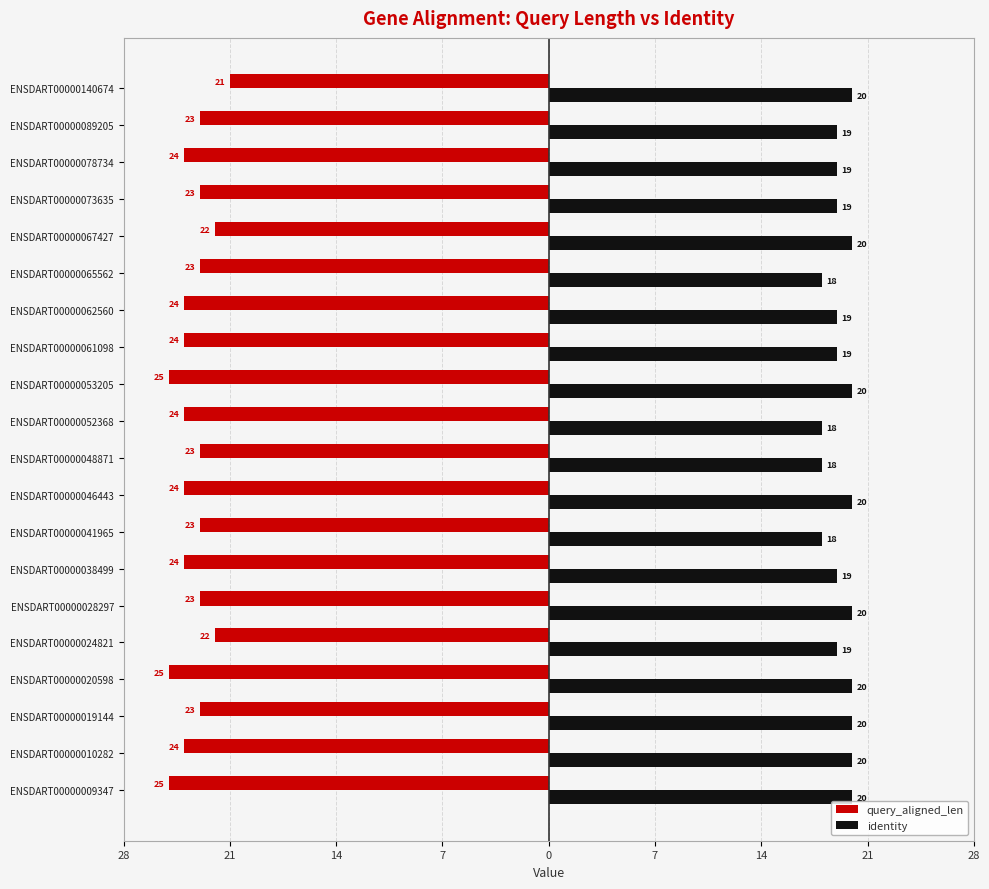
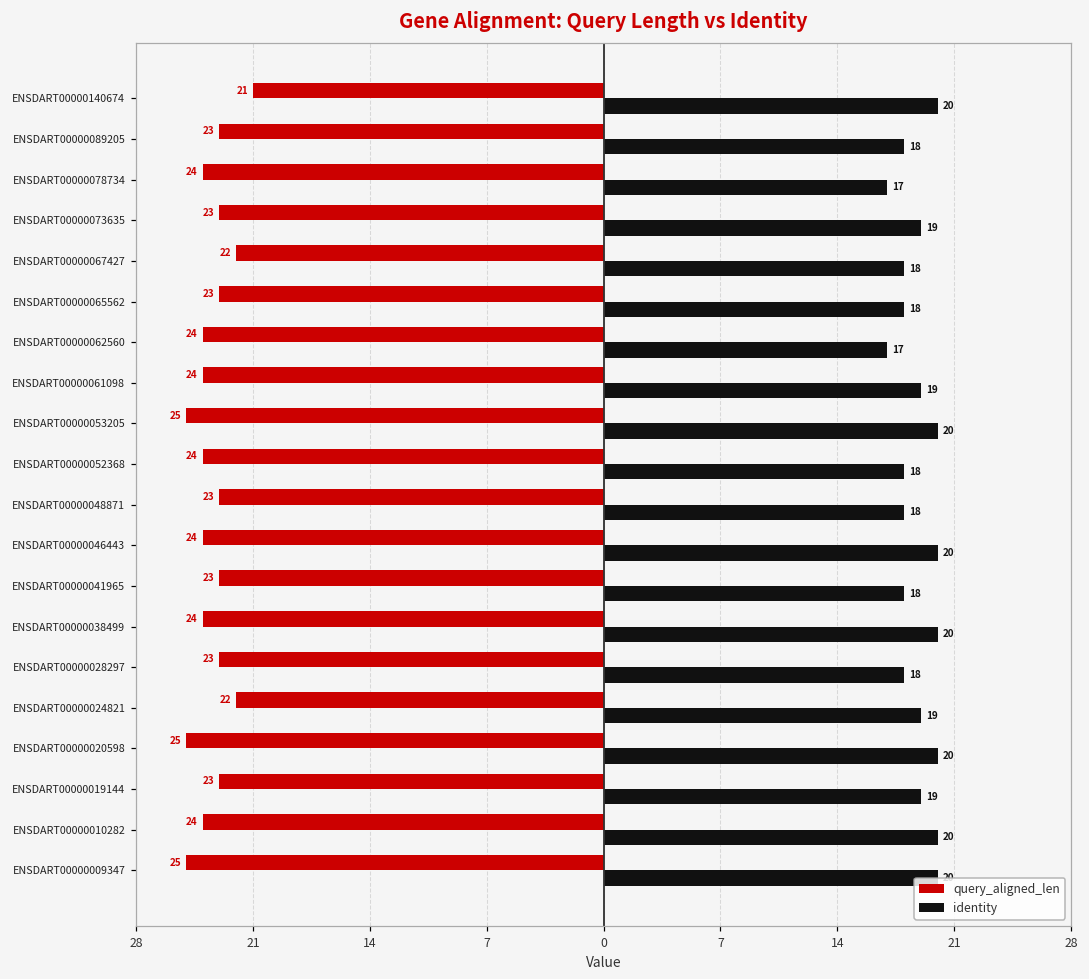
  {
    "identity": {
      "ENSDART00000140674": 20,
-     "ENSDART00000089205": 19,
-     "ENSDART00000078734": 19,
+     "ENSDART00000089205": 18,
+     "ENSDART00000078734": 17,
      "ENSDART00000073635": 19,
-     "ENSDART00000067427": 20,
+     "ENSDART00000067427": 18,
      "ENSDART00000065562": 18,
-     "ENSDART00000062560": 19,
+     "ENSDART00000062560": 17,
      "ENSDART00000061098": 19,
      "ENSDART00000053205": 20,
      "ENSDART00000052368": 18,
      "ENSDART00000048871": 18,
      "ENSDART00000046443": 20,
      "ENSDART00000041965": 18,
-     "ENSDART00000038499": 19,
-     "ENSDART00000028297": 20,
+     "ENSDART00000038499": 20,
+     "ENSDART00000028297": 18,
      "ENSDART00000024821": 19,
      "ENSDART00000020598": 20,
-     "ENSDART00000019144": 20,
+     "ENSDART00000019144": 19,
      "ENSDART00000010282": 20
    }
  }
